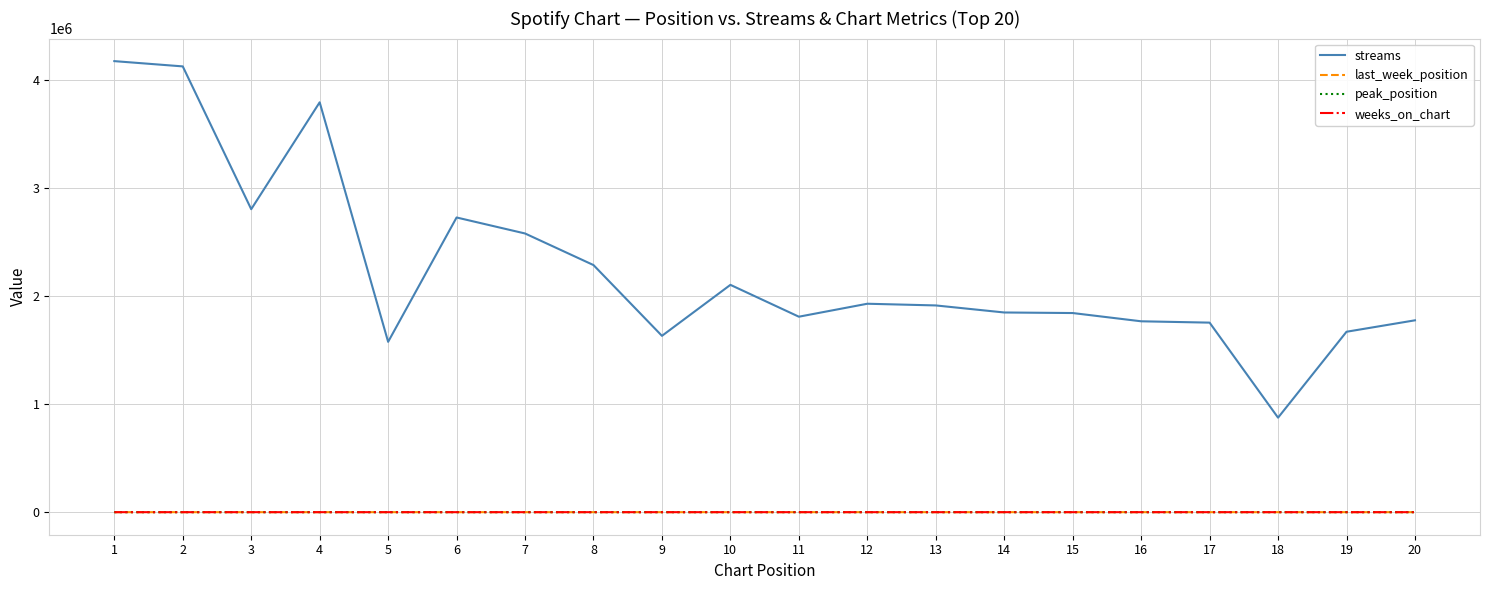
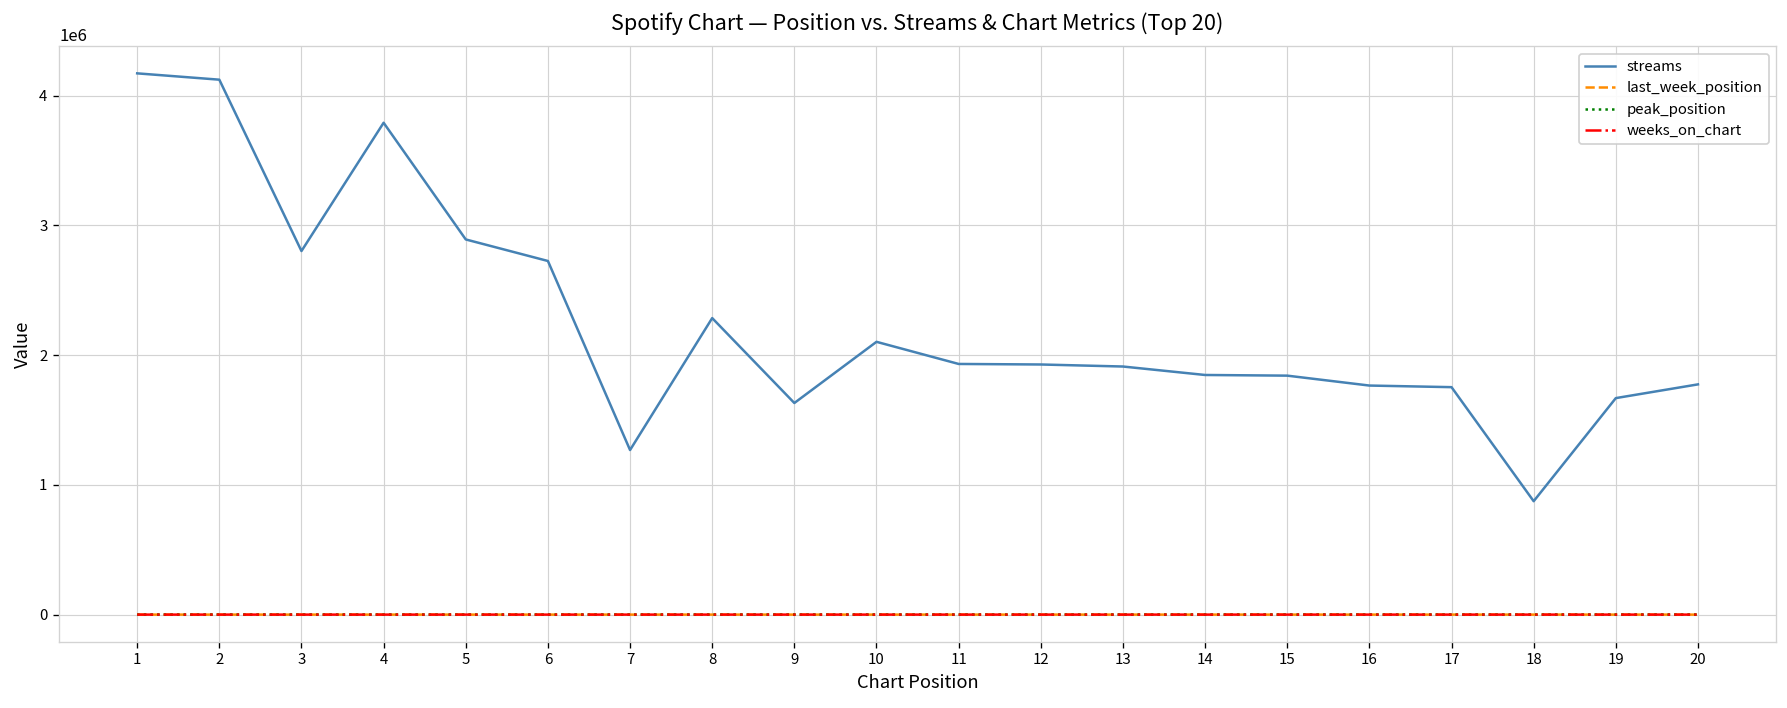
  {
    "streams": {
      "1": 4170000,
      "2": 4120000,
      "3": 2800000,
      "4": 3790000,
-     "5": 1580000,
+     "5": 2890000,
      "6": 2730000,
-     "7": 2580000,
+     "7": 1270000,
      "8": 2290000,
      "9": 1630000,
      "10": 2100000,
-     "11": 1810000,
+     "11": 1930000,
      "12": 1930000,
      "13": 1910000,
      "14": 1850000,
      "15": 1840000,
      "16": 1770000,
      "17": 1750000,
      "18": 870000,
      "19": 1670000,
      "20": 1770000
    },
    "weeks_on_chart": {
      "1": 0,
      "2": 0,
      "3": 0,
      "4": 0,
      "5": 0,
      "6": 0,
      "7": 0,
      "8": 0,
      "9": 0,
      "10": 0,
      "11": 0,
      "12": 0,
      "13": 0,
      "14": 0,
      "15": 0,
      "16": 0,
      "17": 0,
      "18": 0,
      "19": 0,
      "20": 0
    }
  }
